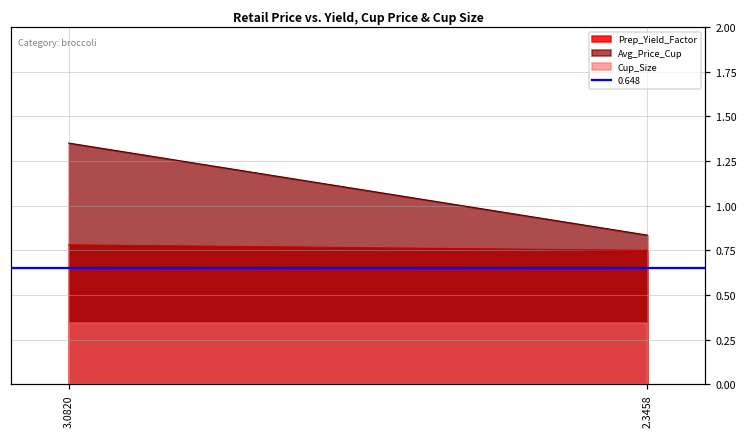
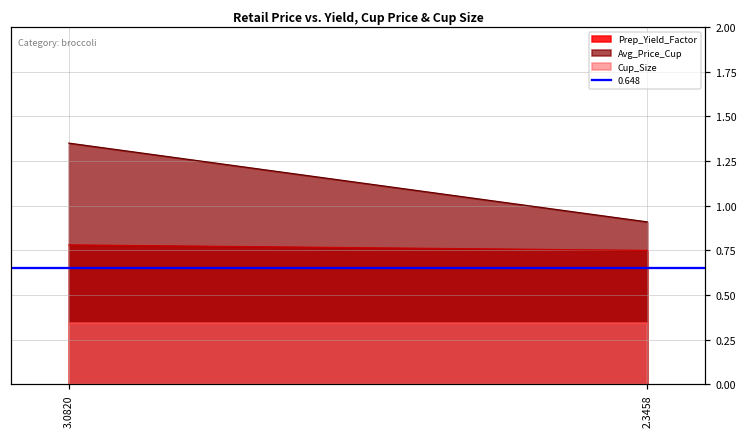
  {
    "Prep_Yield_Factor": {
      "3.0820": 0.78,
      "2.3458": 0.75
    },
    "Avg_Price_Cup": {
      "3.0820": 1.35,
-     "2.3458": 0.83
+     "2.3458": 0.91
    },
    "Cup_Size": {
      "3.0820": 0.34,
      "2.3458": 0.34
    }
  }
